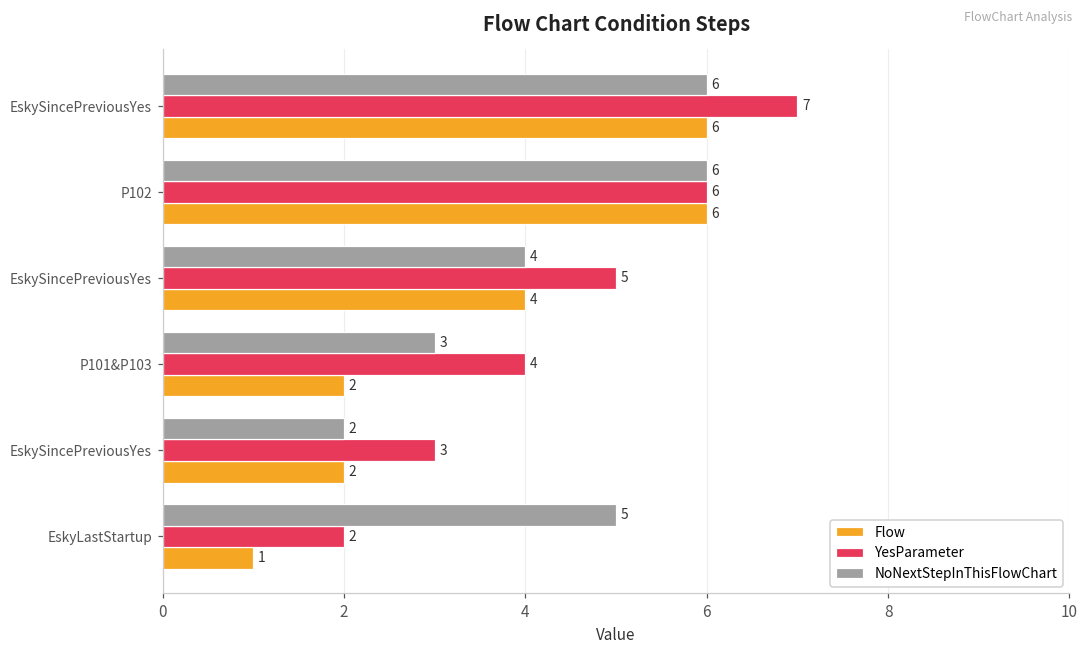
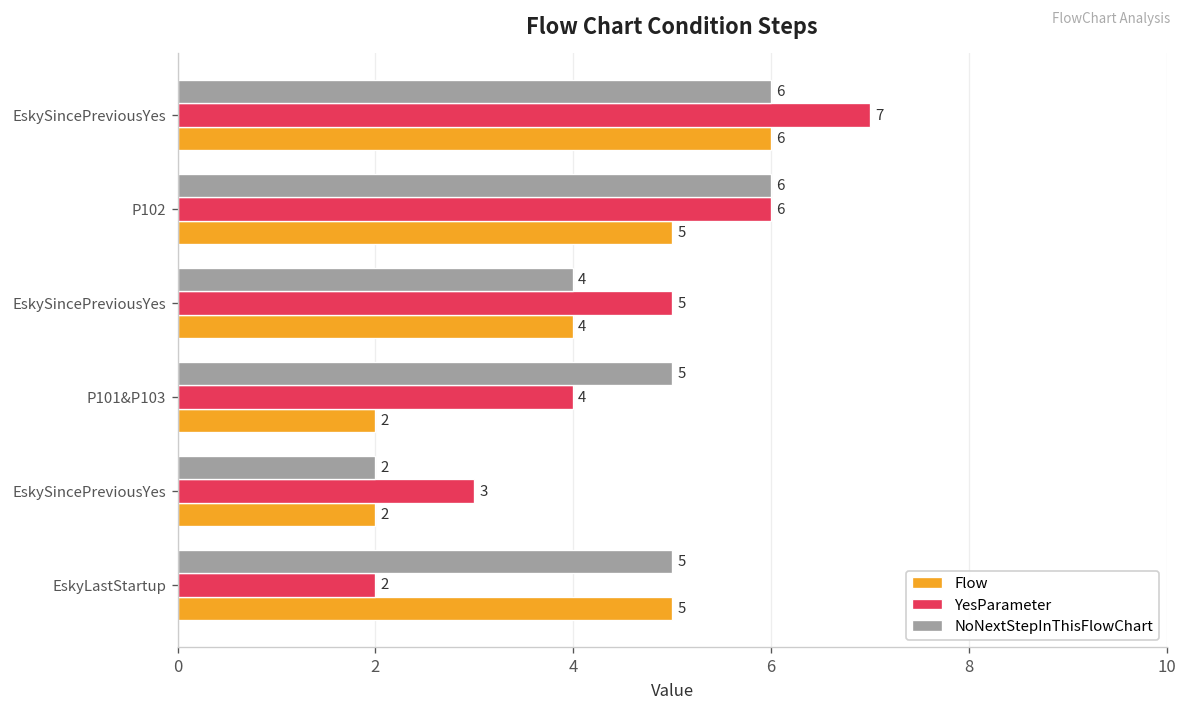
  {
    "Flow": {
-     "P102": 6,
+     "P102": 5,
      "P101&P103": 2,
-     "EskyLastStartup": 1
+     "EskyLastStartup": 5
    },
    "YesParameter": {
      "P102": 6,
      "P101&P103": 4,
      "EskyLastStartup": 2
    },
    "NoNextStepInThisFlowChart": {
      "P102": 6,
-     "P101&P103": 3,
+     "P101&P103": 5,
      "EskyLastStartup": 5
    }
  }
